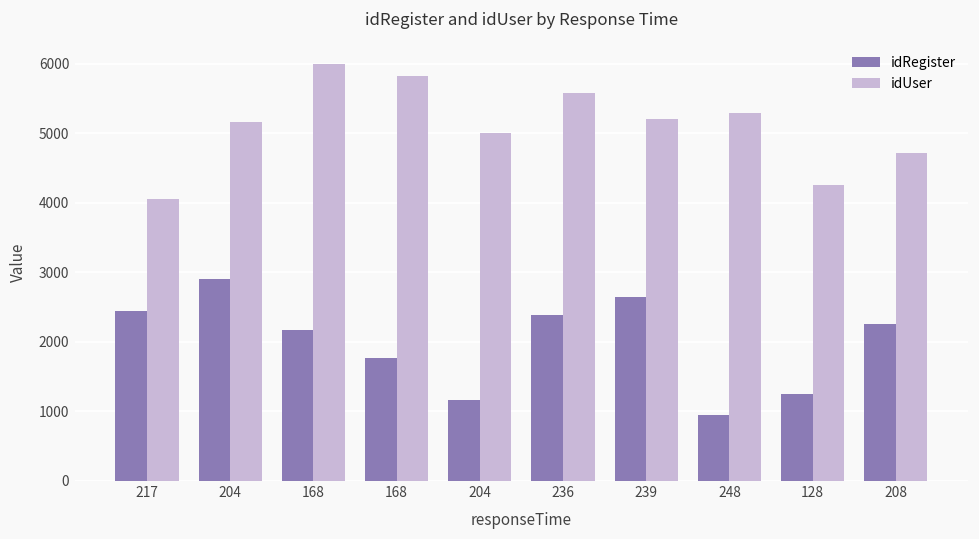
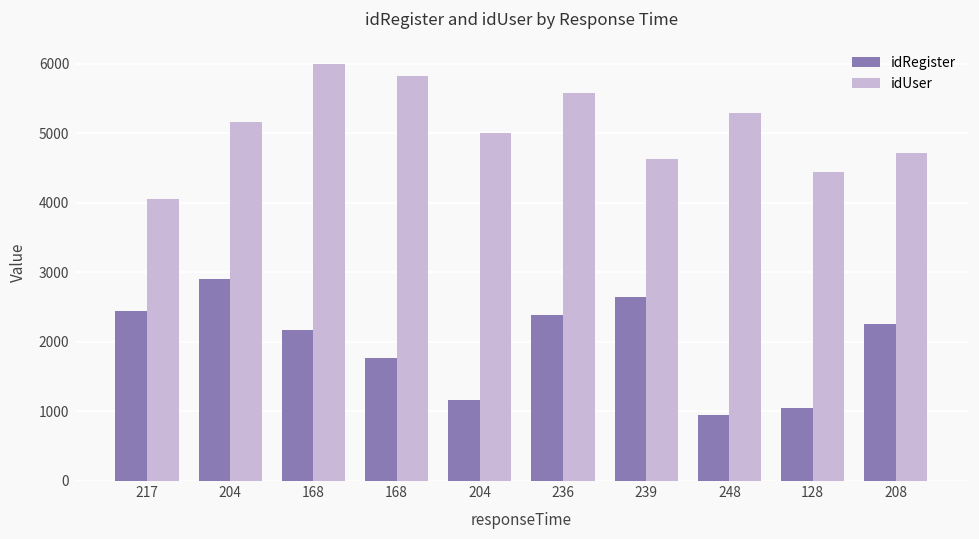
  {
    "idRegister": {
      "217": 2400,
      "236": 2400,
      "239": 2600,
      "248": 900,
-     "128": 1300,
+     "128": 1000,
      "208": 2300
    },
    "idUser": {
      "217": 4100,
      "236": 5600,
-     "239": 5200,
+     "239": 4600,
      "248": 5300,
-     "128": 4300,
+     "128": 4400,
      "208": 4700
    }
  }
